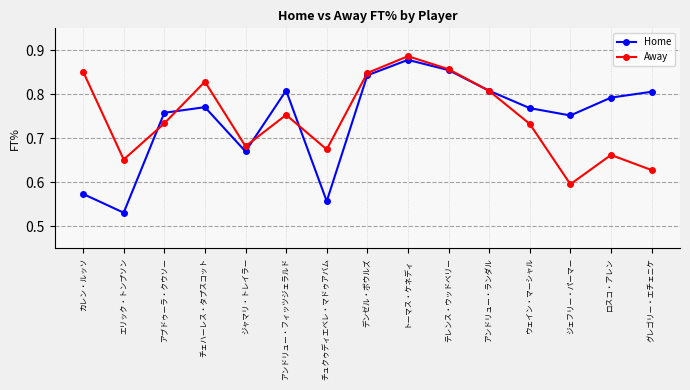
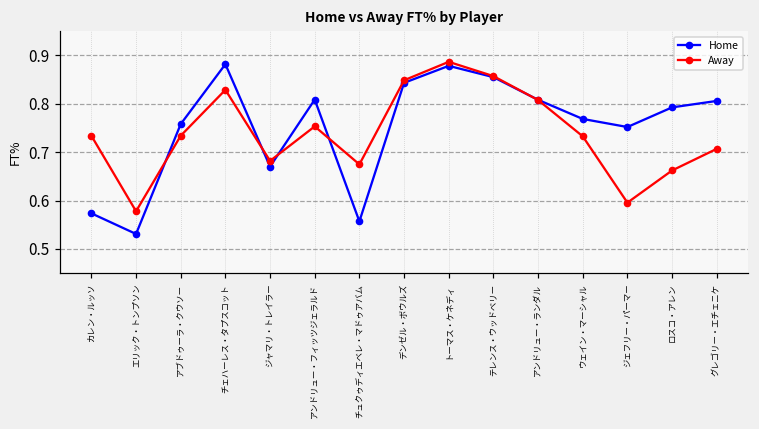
  {
    "Home": {
      "カレン・ルッソ": 0.57,
      "エリック・トンプソン": 0.53,
      "アブドゥーラ・クウソー": 0.76,
-     "チェハーレス・タプスコット": 0.77,
+     "チェハーレス・タプスコット": 0.88,
      "ジャマリ・トレイラー": 0.67,
      "アンドリュー・フィッツジェラルド": 0.81,
      "チュクゥディエベレ・マドゥアバム": 0.56,
      "トーマス・ケネディ": 0.88,
      "ウェイン・マーシャル": 0.77,
      "ジェフリー・パーマー": 0.75,
      "ロスコ・アレン": 0.79,
      "グレゴリー・エチェニケ": 0.81
    },
    "Away": {
-     "カレン・ルッソ": 0.85,
-     "エリック・トンプソン": 0.65,
+     "カレン・ルッソ": 0.73,
+     "エリック・トンプソン": 0.58,
      "アブドゥーラ・クウソー": 0.73,
      "チェハーレス・タプスコット": 0.83,
      "ジャマリ・トレイラー": 0.68,
      "アンドリュー・フィッツジェラルド": 0.75,
      "チュクゥディエベレ・マドゥアバム": 0.67,
      "トーマス・ケネディ": 0.89,
      "ウェイン・マーシャル": 0.73,
      "ジェフリー・パーマー": 0.60,
      "ロスコ・アレン": 0.66,
-     "グレゴリー・エチェニケ": 0.63
+     "グレゴリー・エチェニケ": 0.71
    }
  }
